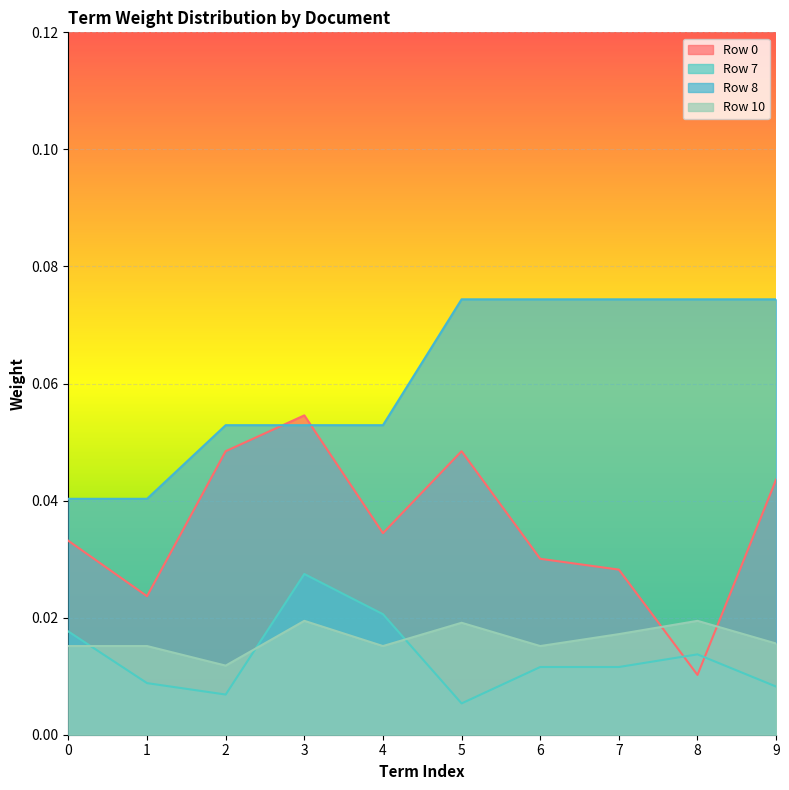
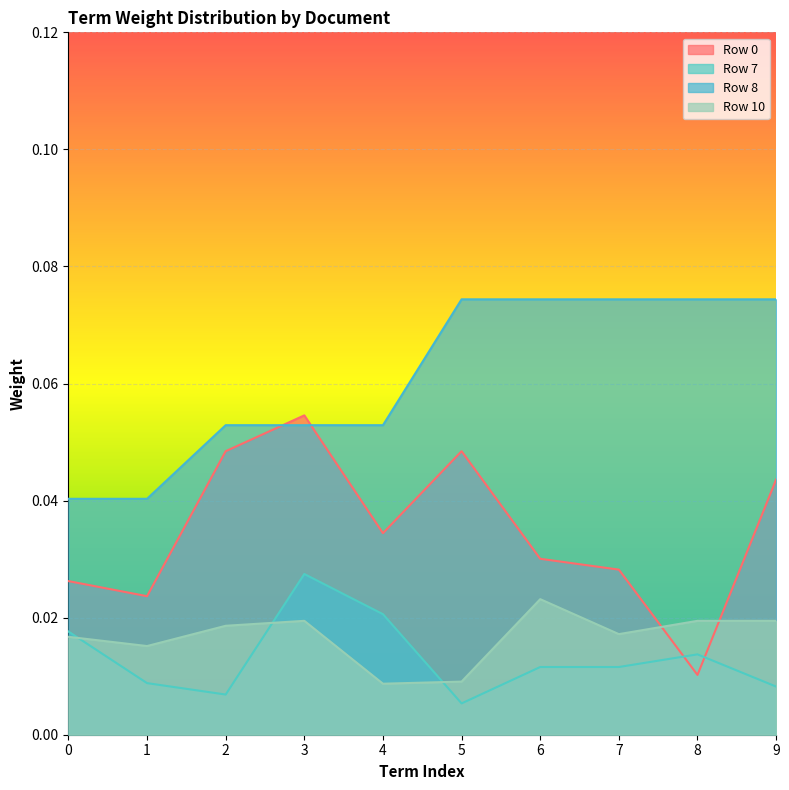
  {
    "Row 0": {
-     "0": 0.033,
+     "0": 0.026,
      "1": 0.024,
      "2": 0.048,
      "3": 0.055,
      "4": 0.034,
      "5": 0.048,
      "6": 0.030,
      "7": 0.028,
      "8": 0.010,
      "9": 0.044
    },
    "Row 10": {
-     "0": 0.015,
+     "0": 0.017,
      "1": 0.015,
-     "2": 0.012,
+     "2": 0.019,
      "3": 0.019,
-     "4": 0.015,
-     "5": 0.019,
-     "6": 0.015,
+     "4": 0.009,
+     "5": 0.009,
+     "6": 0.023,
      "7": 0.017,
      "8": 0.019,
-     "9": 0.016
+     "9": 0.019
    }
  }
